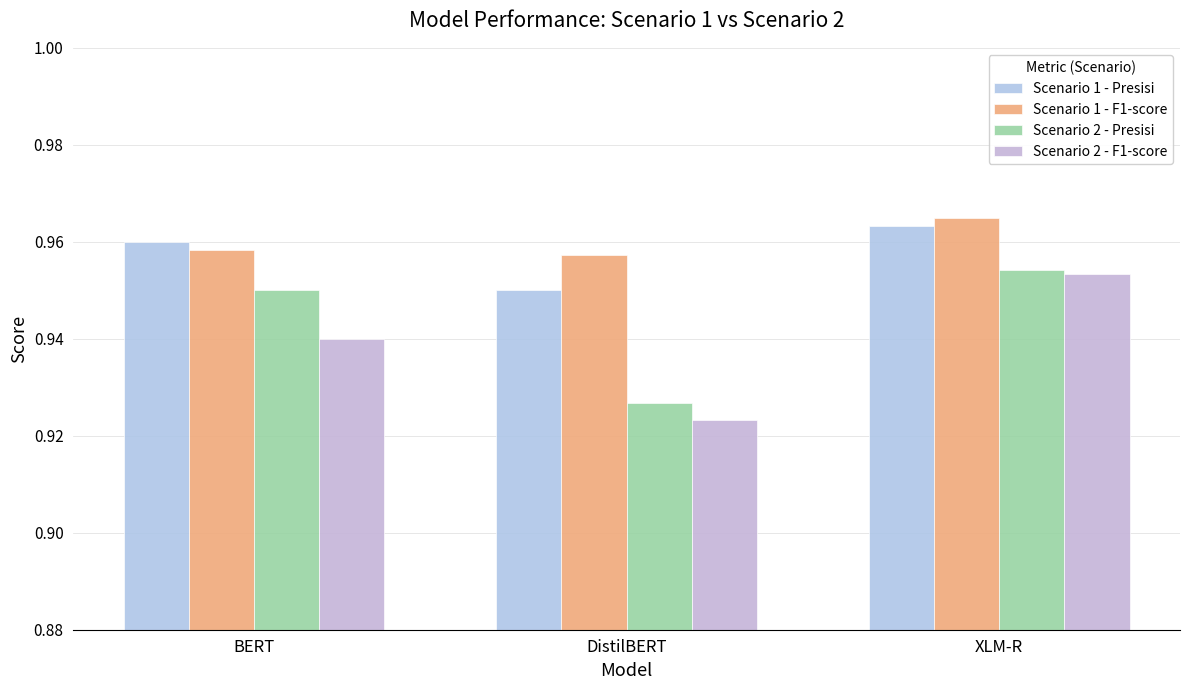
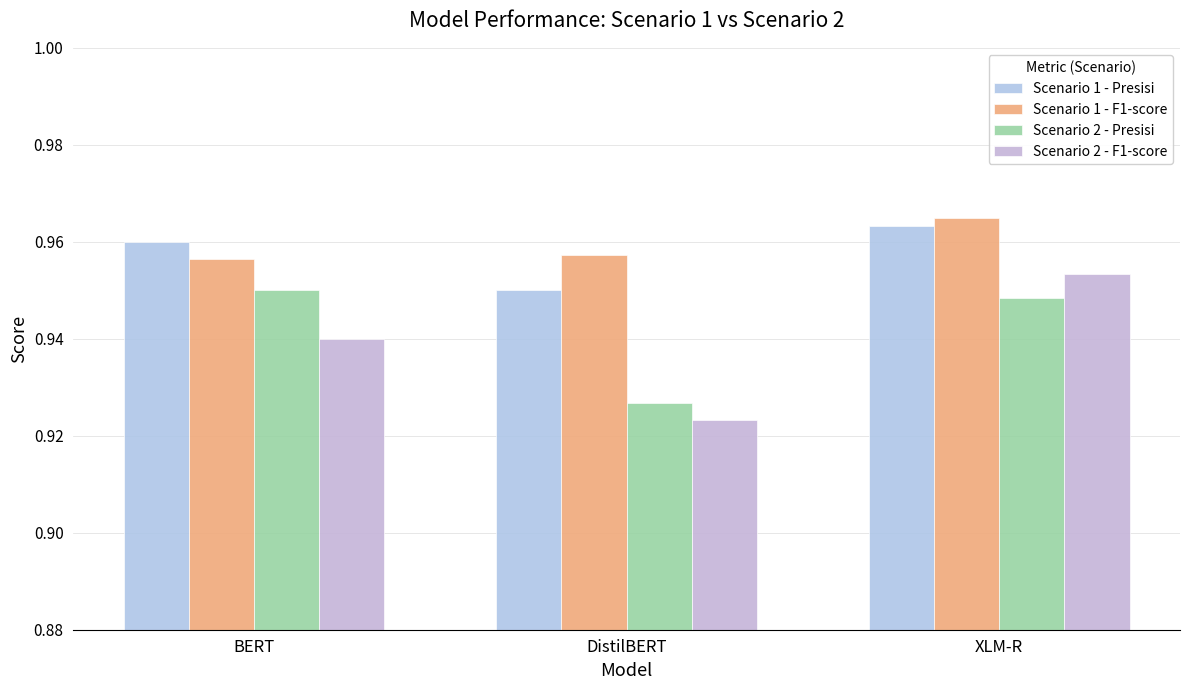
  {
    "Scenario 1 - F1-score": {
-     "BERT": 0.958,
+     "BERT": 0.957,
      "DistilBERT": 0.957,
      "XLM-R": 0.965
    },
    "Scenario 2 - Presisi": {
      "BERT": 0.950,
      "DistilBERT": 0.927,
-     "XLM-R": 0.954
+     "XLM-R": 0.948
    }
  }
